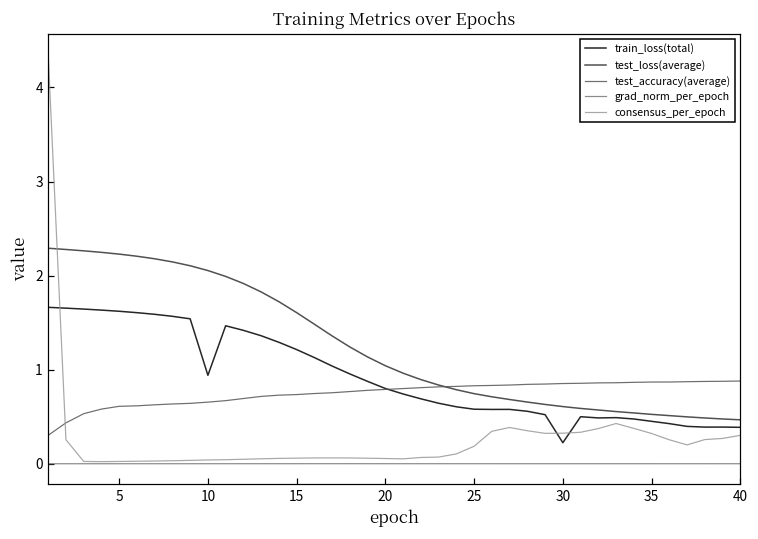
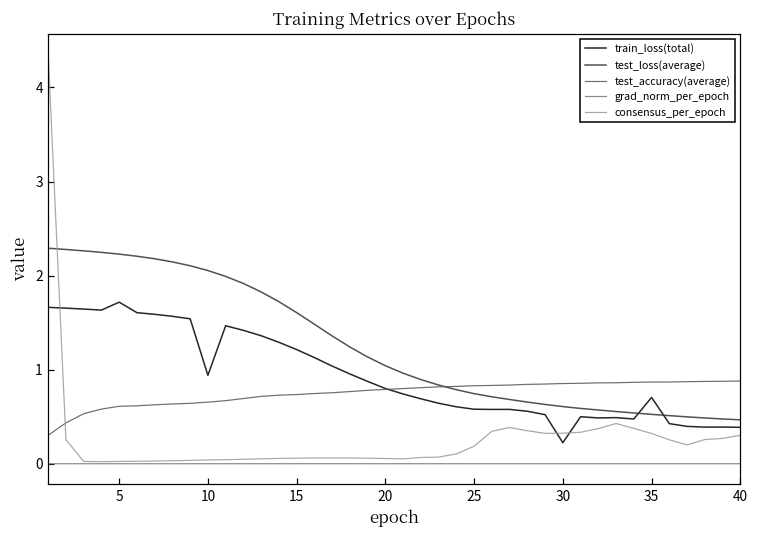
  {
    "train_loss(total)": {
-     "5": 1.6,
+     "5": 1.7,
      "10": 0.9,
      "15": 1.2,
      "25": 0.6,
      "30": 0.2,
-     "35": 0.5,
+     "35": 0.7,
      "40": 0.4
    }
  }
